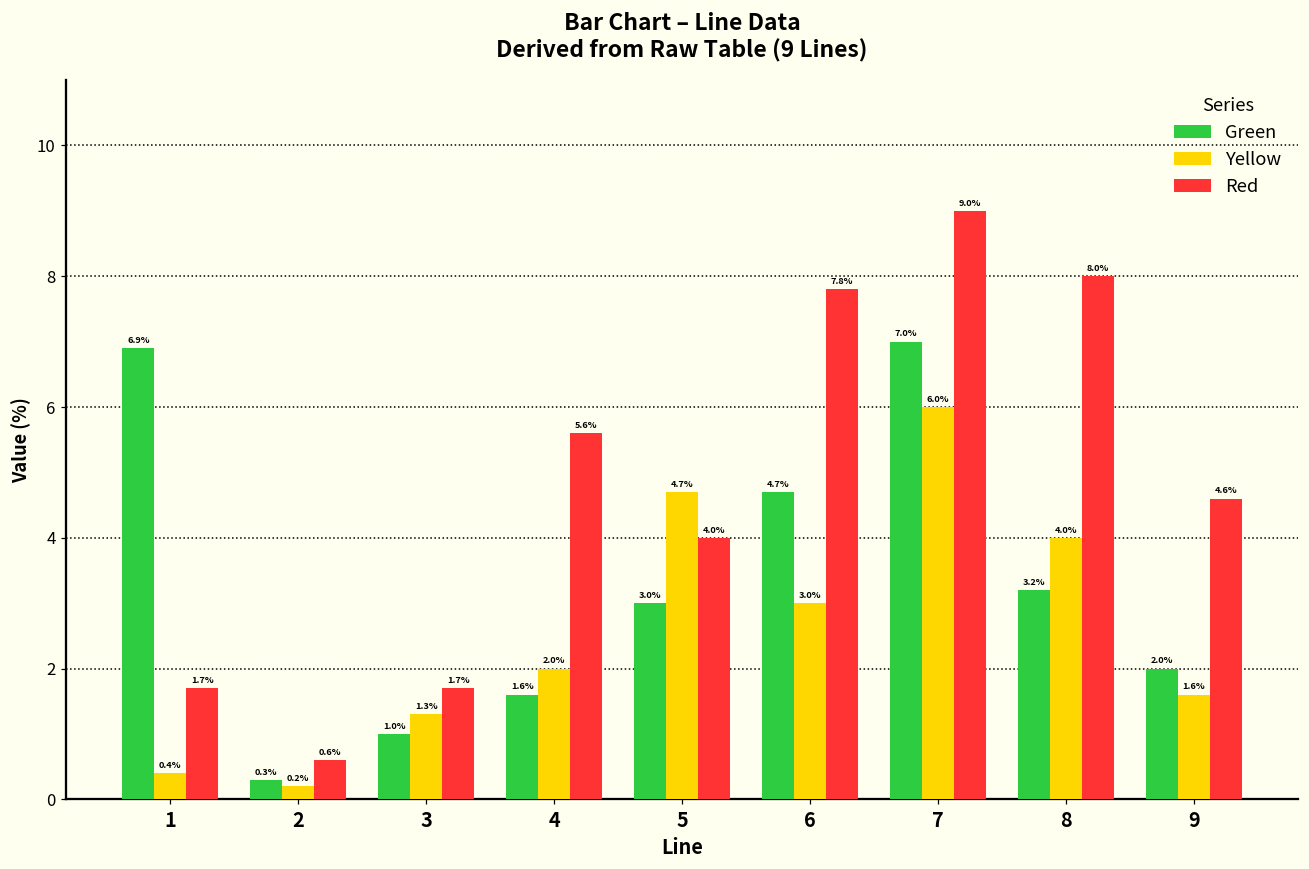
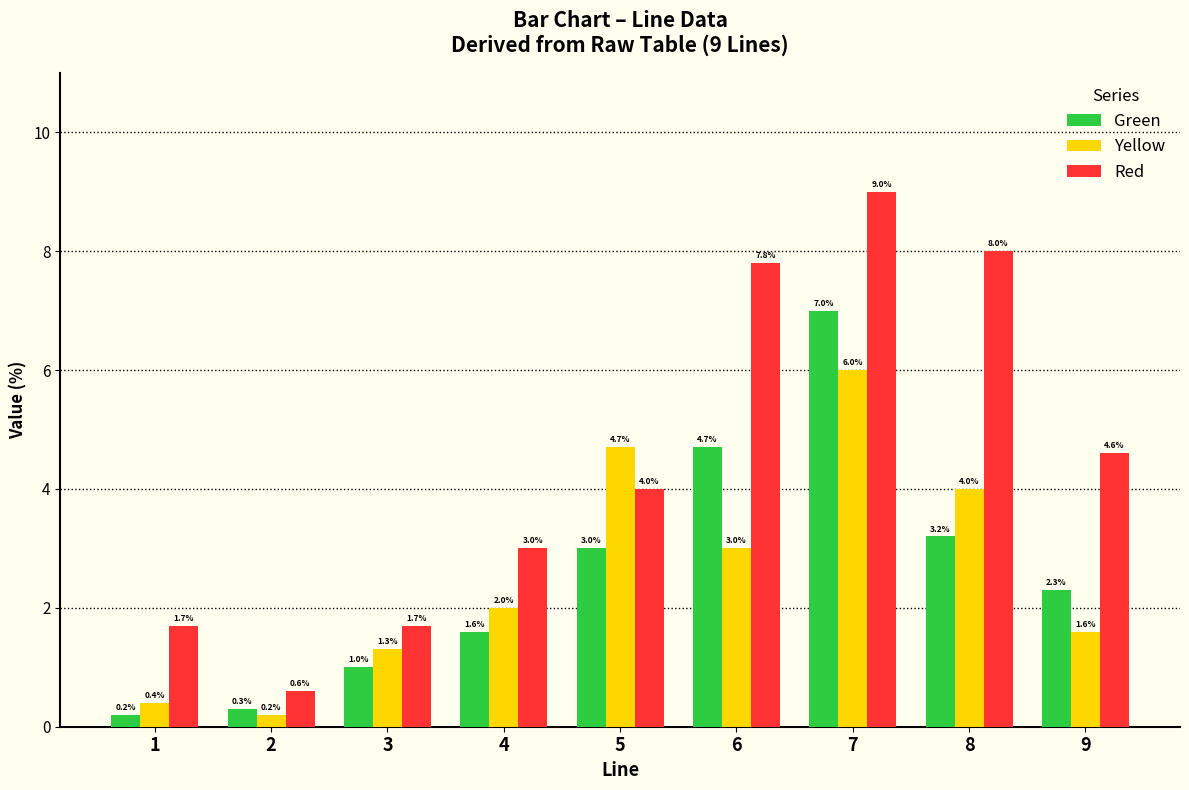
  {
    "Green": {
-     "1": "6.9%",
+     "1": "0.2%",
      "2": "0.3%",
      "3": "1.0%",
      "4": "1.6%",
      "5": "3.0%",
      "6": "4.7%",
      "7": "7.0%",
      "8": "3.2%",
-     "9": "2.0%"
+     "9": "2.3%"
    },
    "Yellow": {
      "1": "0.4%",
      "2": "0.2%",
      "3": "1.3%",
      "4": "2.0%",
      "5": "4.7%",
      "6": "3.0%",
      "7": "6.0%",
      "8": "4.0%",
      "9": "1.6%"
    },
    "Red": {
      "1": "1.7%",
      "2": "0.6%",
      "3": "1.7%",
-     "4": "5.6%",
+     "4": "3.0%",
      "5": "4.0%",
      "6": "7.8%",
      "7": "9.0%",
      "8": "8.0%",
      "9": "4.6%"
    }
  }
